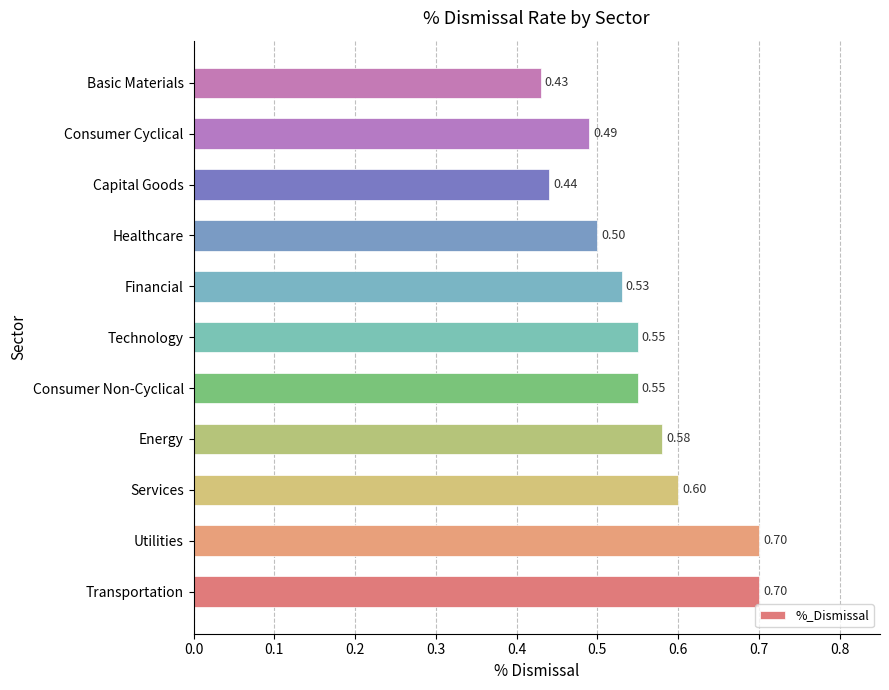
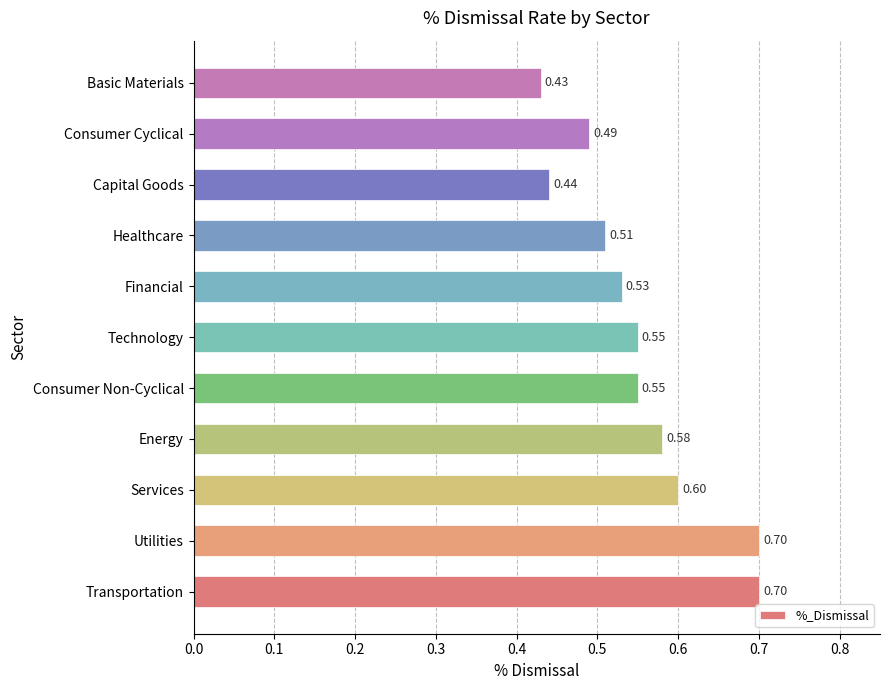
  {
    "Basic Materials": 0.43,
    "Consumer Cyclical": 0.49,
    "Capital Goods": 0.44,
-   "Healthcare": 0.50,
+   "Healthcare": 0.51,
    "Financial": 0.53,
    "Technology": 0.55,
    "Consumer Non-Cyclical": 0.55,
    "Energy": 0.58,
    "Services": 0.60,
    "Utilities": 0.70,
    "Transportation": 0.70
  }
